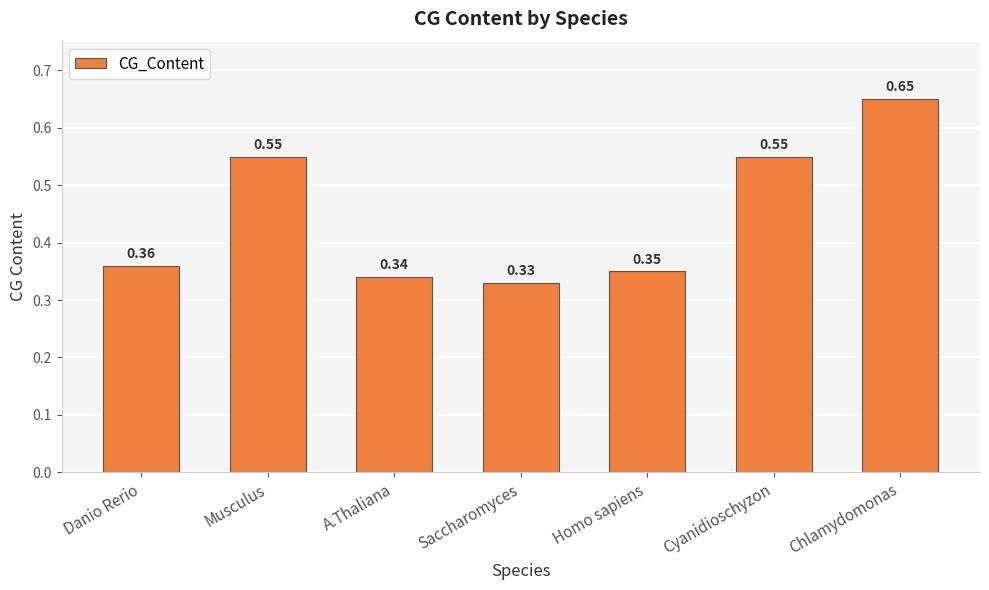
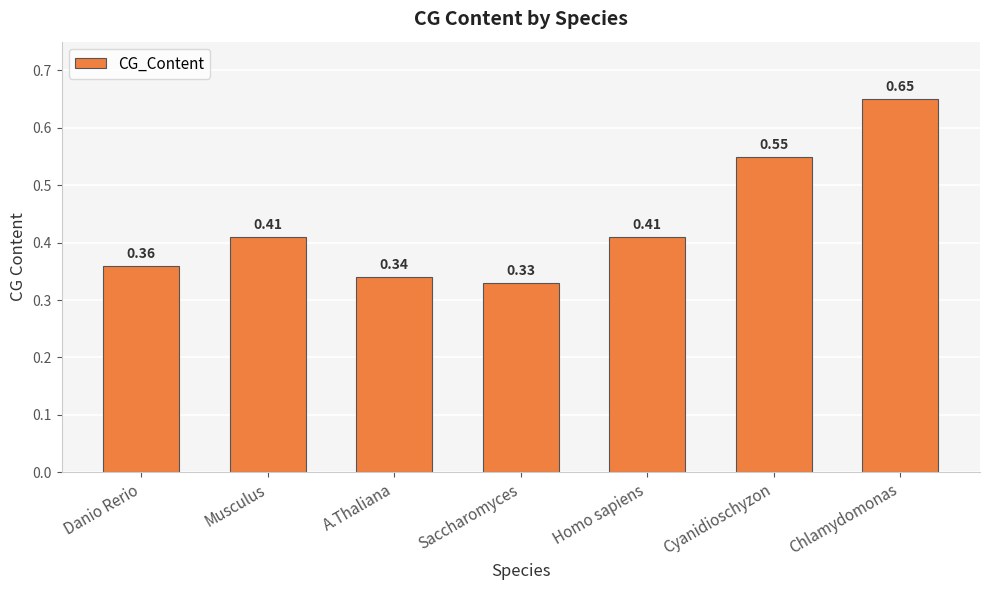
  {
    "Danio Rerio": 0.36,
-   "Musculus": 0.55,
+   "Musculus": 0.41,
    "A.Thaliana": 0.34,
    "Saccharomyces": 0.33,
-   "Homo sapiens": 0.35,
+   "Homo sapiens": 0.41,
    "Cyanidioschyzon": 0.55,
    "Chlamydomonas": 0.65
  }
